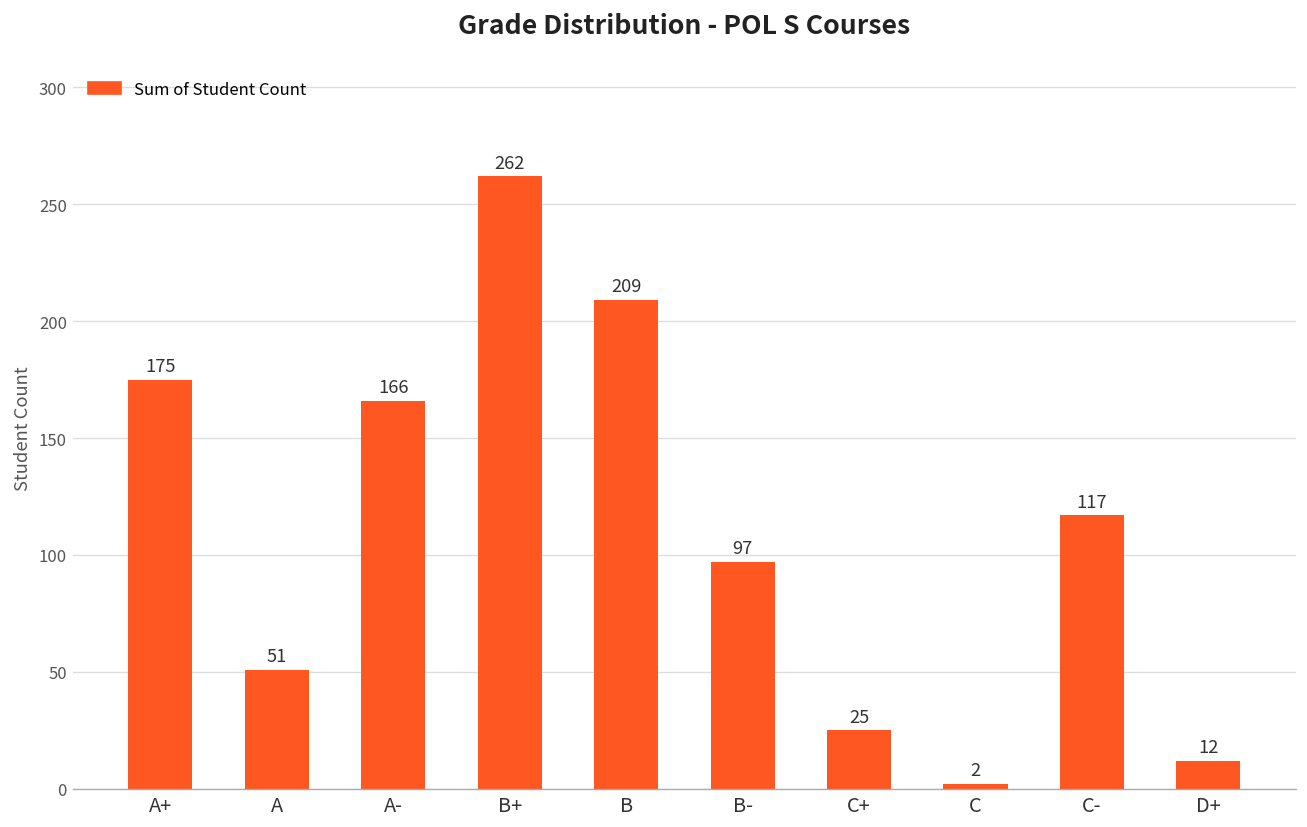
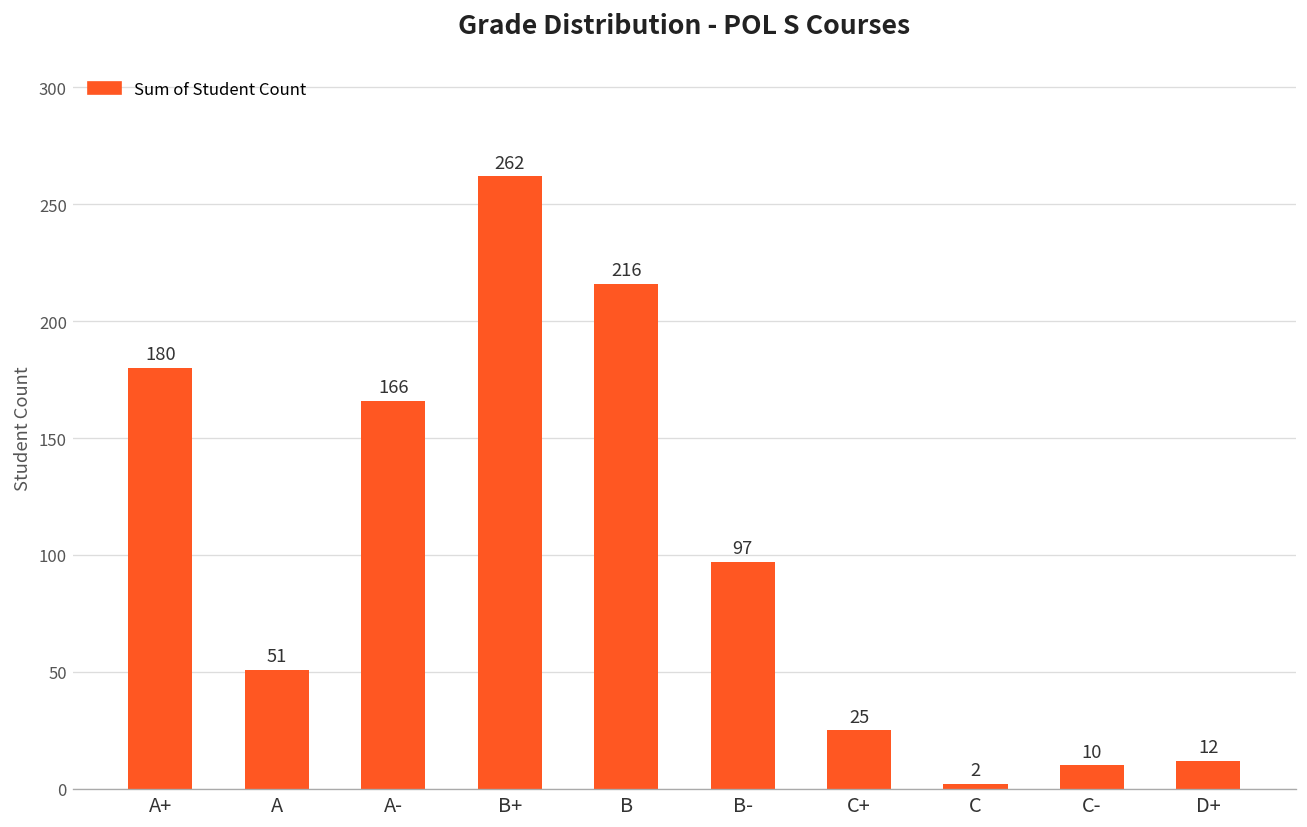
  {
-   "A+": 175,
+   "A+": 180,
    "A": 51,
    "A-": 166,
    "B+": 262,
-   "B": 209,
+   "B": 216,
    "B-": 97,
    "C+": 25,
    "C": 2,
-   "C-": 117,
+   "C-": 10,
    "D+": 12
  }
